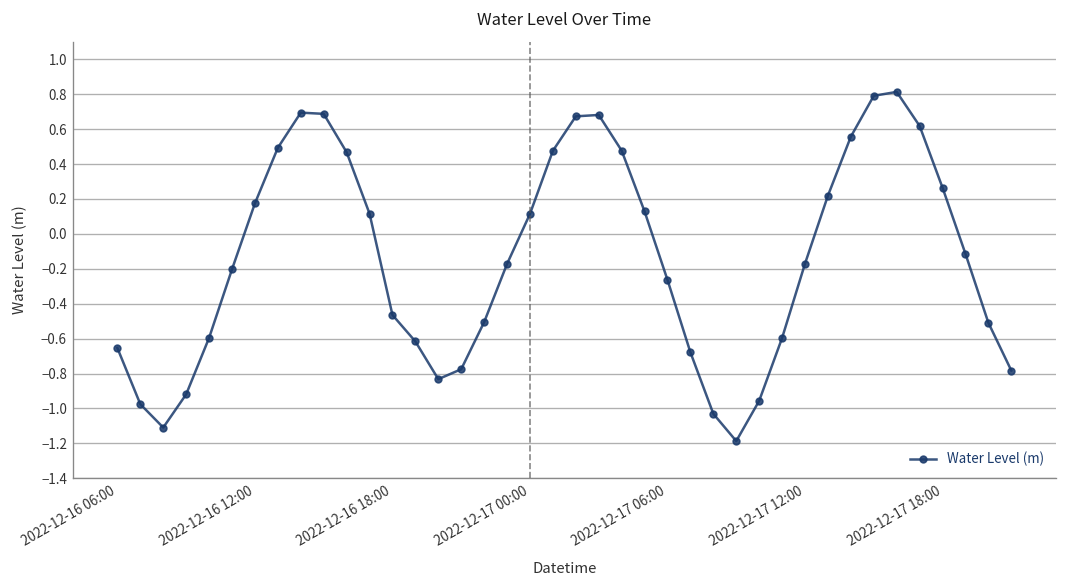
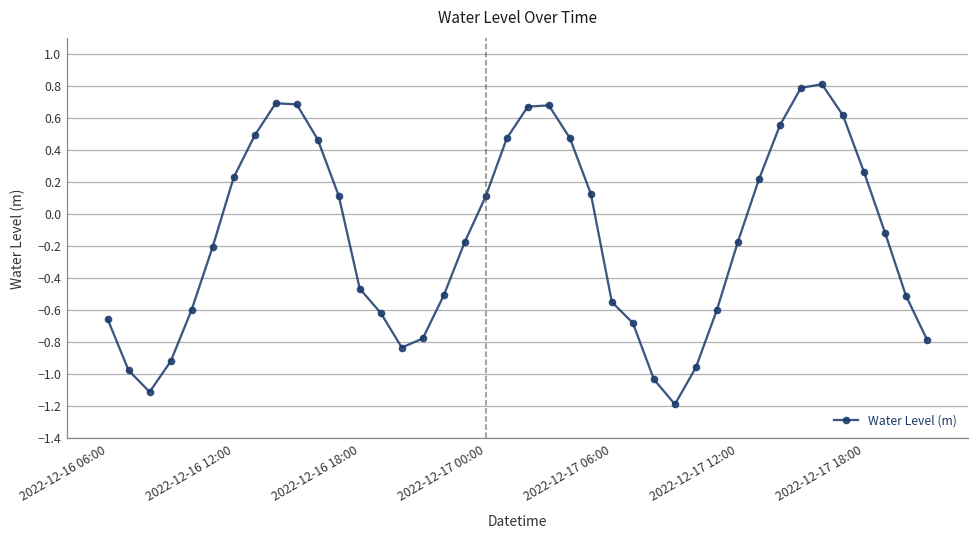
  {
    "2022-12-16 06:00": -0.65,
-   "2022-12-16 12:00": 0.17,
+   "2022-12-16 12:00": 0.23,
    "2022-12-16 18:00": -0.46,
    "2022-12-17 00:00": 0.11,
-   "2022-12-17 06:00": -0.26,
+   "2022-12-17 06:00": -0.55,
    "2022-12-17 12:00": -0.17,
    "2022-12-17 18:00": 0.26
  }
